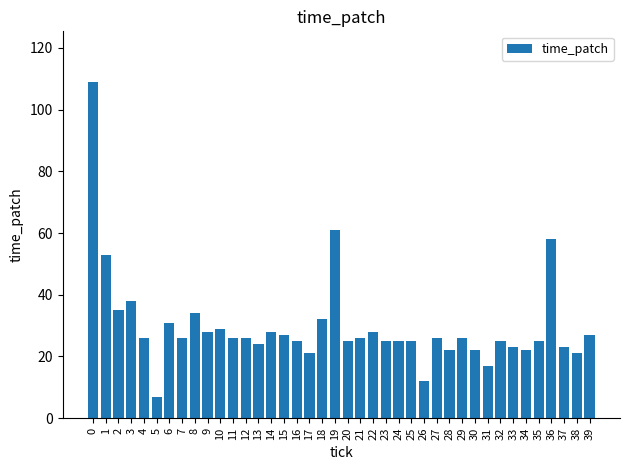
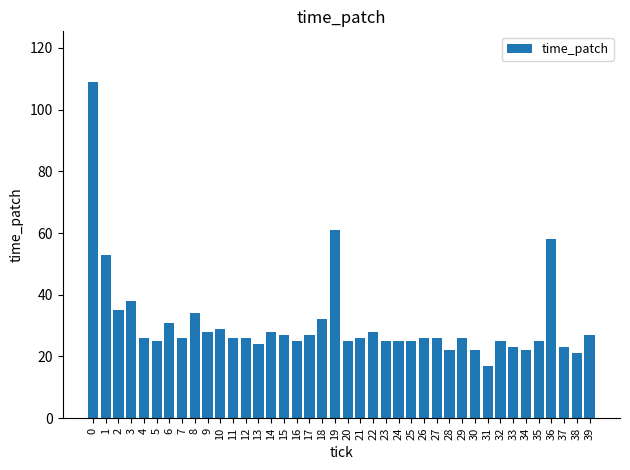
  {
    "0": 109,
    "1": 53,
    "2": 35,
    "3": 38,
    "4": 26,
-   "5": 7,
+   "5": 25,
    "6": 31,
    "7": 26,
    "8": 34,
    "9": 28,
    "10": 29,
    "11": 26,
    "12": 26,
    "13": 24,
    "14": 28,
    "15": 27,
    "16": 25,
-   "17": 21,
+   "17": 27,
    "18": 32,
    "19": 61,
    "20": 25,
    "21": 26,
    "22": 28,
    "23": 25,
    "24": 25,
    "25": 25,
-   "26": 12,
+   "26": 26,
    "27": 26,
    "28": 22,
    "29": 26,
    "30": 22,
    "31": 17,
    "32": 25,
    "33": 23,
    "34": 22,
    "35": 25,
    "36": 58,
    "37": 23,
    "38": 21,
    "39": 27
  }
